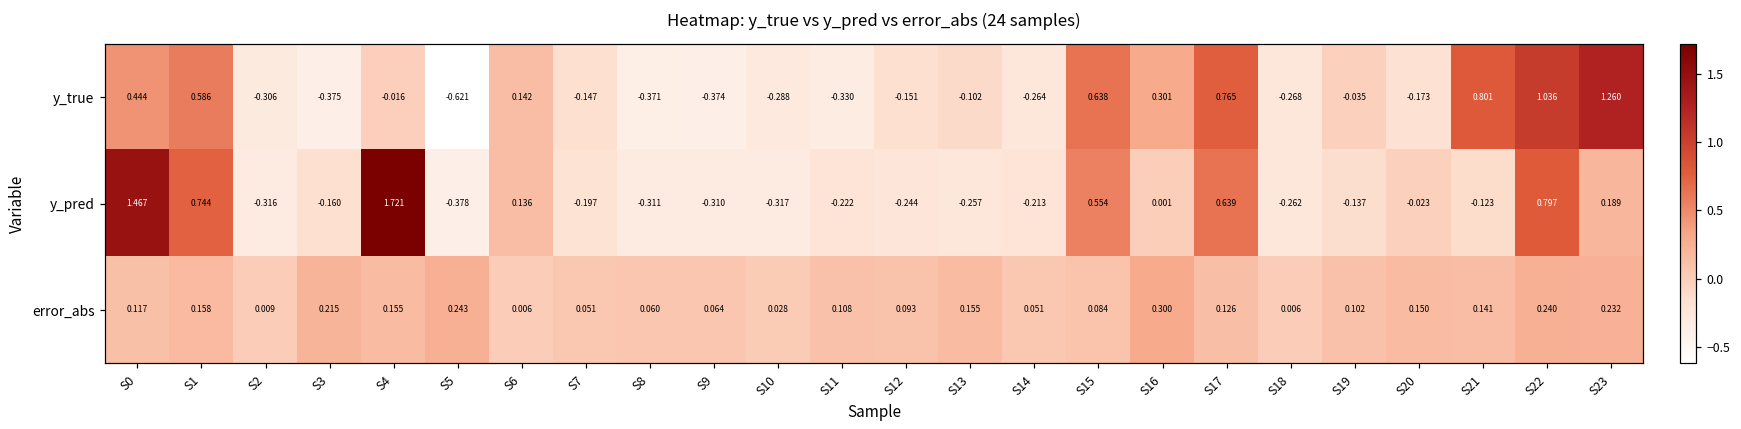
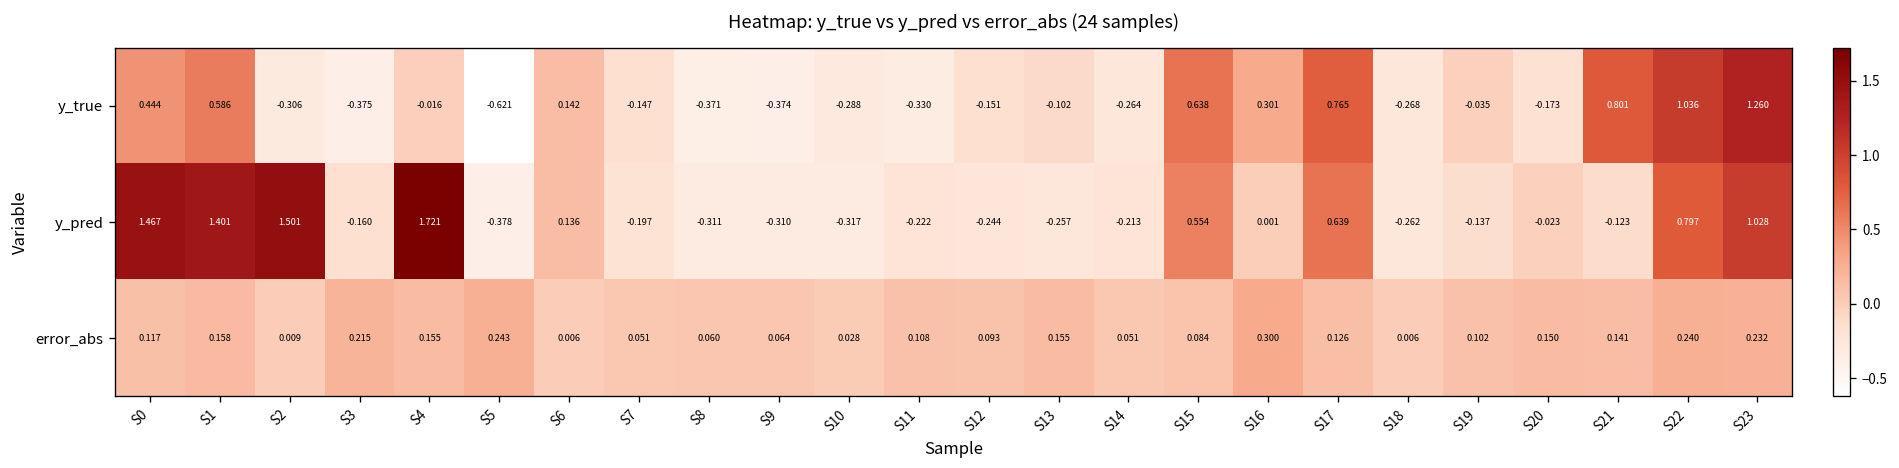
  {
    "y_true": {
      "S0": 0.444,
      "S1": 0.586,
      "S2": -0.306,
      "S3": -0.375,
      "S4": -0.016,
      "S5": -0.621,
      "S6": 0.142,
      "S7": -0.147,
      "S8": -0.371,
      "S9": -0.374,
      "S10": -0.288,
      "S11": -0.330,
      "S12": -0.151,
      "S13": -0.102,
      "S14": -0.264,
      "S15": 0.638,
      "S16": 0.301,
      "S17": 0.765,
      "S18": -0.268,
      "S19": -0.035,
      "S20": -0.173,
      "S21": 0.801,
      "S22": 1.036,
      "S23": 1.260
    },
    "y_pred": {
      "S0": 1.467,
-     "S1": 0.744,
-     "S2": -0.316,
+     "S1": 1.401,
+     "S2": 1.501,
      "S3": -0.160,
      "S4": 1.721,
      "S5": -0.378,
      "S6": 0.136,
      "S7": -0.197,
      "S8": -0.311,
      "S9": -0.310,
      "S10": -0.317,
      "S11": -0.222,
      "S12": -0.244,
      "S13": -0.257,
      "S14": -0.213,
      "S15": 0.554,
      "S16": 0.001,
      "S17": 0.639,
      "S18": -0.262,
      "S19": -0.137,
      "S20": -0.023,
      "S21": -0.123,
      "S22": 0.797,
-     "S23": 0.189
+     "S23": 1.028
    },
    "error_abs": {
      "S0": 0.117,
      "S1": 0.158,
      "S2": 0.009,
      "S3": 0.215,
      "S4": 0.155,
      "S5": 0.243,
      "S6": 0.006,
      "S7": 0.051,
      "S8": 0.060,
      "S9": 0.064,
      "S10": 0.028,
      "S11": 0.108,
      "S12": 0.093,
      "S13": 0.155,
      "S14": 0.051,
      "S15": 0.084,
      "S16": 0.300,
      "S17": 0.126,
      "S18": 0.006,
      "S19": 0.102,
      "S20": 0.150,
      "S21": 0.141,
      "S22": 0.240,
      "S23": 0.232
    }
  }
